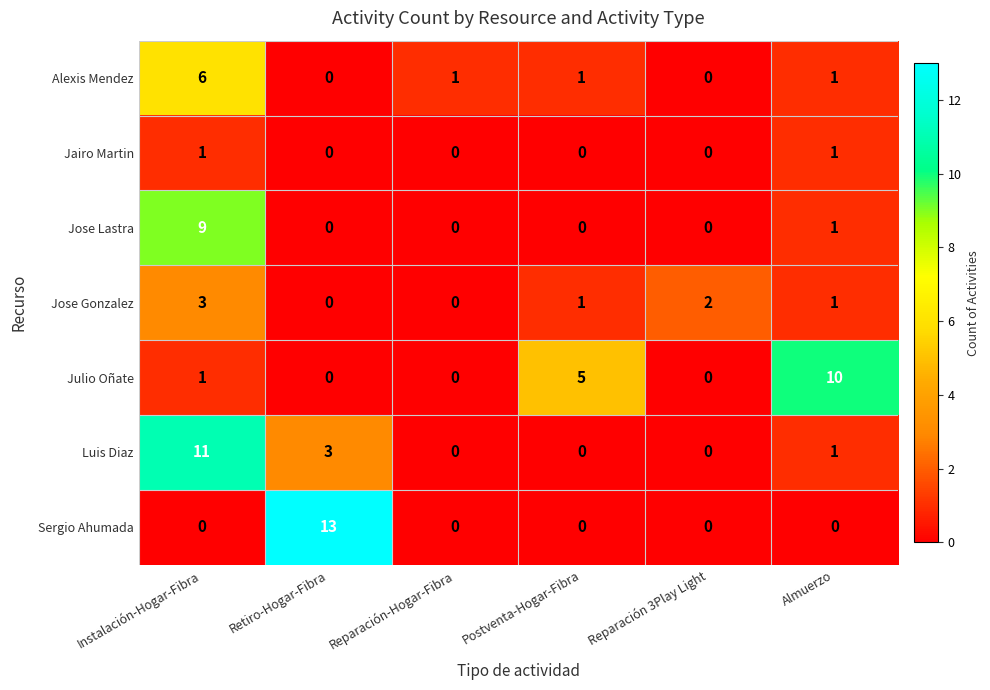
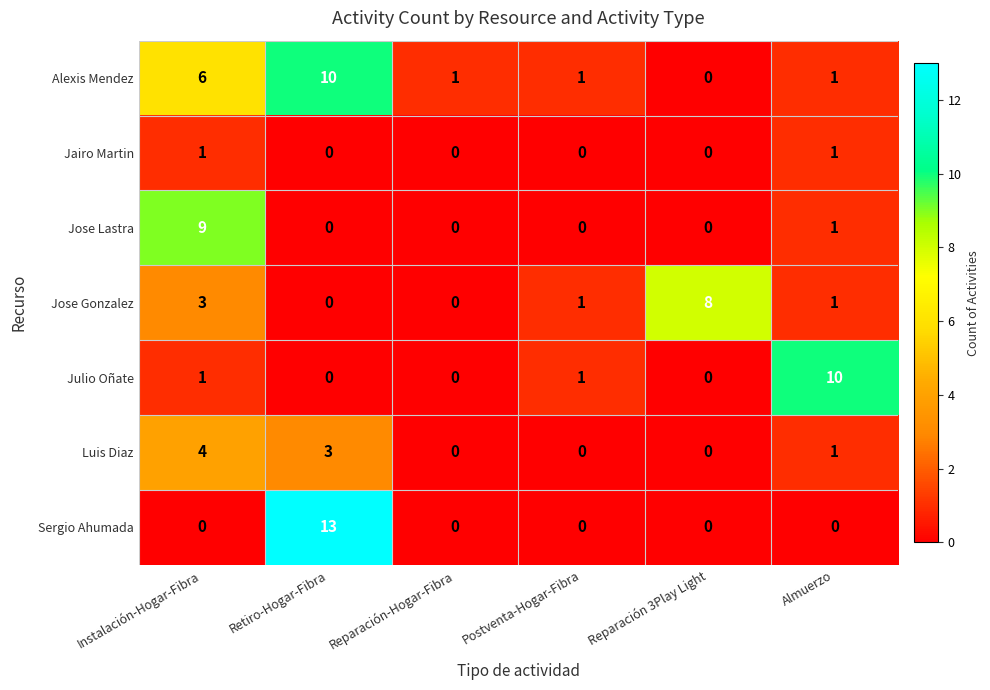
  {
    "Alexis Mendez": {
      "Instalación-Hogar-Fibra": 6,
-     "Retiro-Hogar-Fibra": 0,
+     "Retiro-Hogar-Fibra": 10,
      "Reparación-Hogar-Fibra": 1,
      "Postventa-Hogar-Fibra": 1,
      "Reparación 3Play Light": 0,
      "Almuerzo": 1
    },
    "Jairo Martin": {
      "Instalación-Hogar-Fibra": 1,
      "Retiro-Hogar-Fibra": 0,
      "Reparación-Hogar-Fibra": 0,
      "Postventa-Hogar-Fibra": 0,
      "Reparación 3Play Light": 0,
      "Almuerzo": 1
    },
    "Jose Lastra": {
      "Instalación-Hogar-Fibra": 9,
      "Retiro-Hogar-Fibra": 0,
      "Reparación-Hogar-Fibra": 0,
      "Postventa-Hogar-Fibra": 0,
      "Reparación 3Play Light": 0,
      "Almuerzo": 1
    },
    "Jose Gonzalez": {
      "Instalación-Hogar-Fibra": 3,
      "Retiro-Hogar-Fibra": 0,
      "Reparación-Hogar-Fibra": 0,
      "Postventa-Hogar-Fibra": 1,
-     "Reparación 3Play Light": 2,
+     "Reparación 3Play Light": 8,
      "Almuerzo": 1
    },
    "Julio Oñate": {
      "Instalación-Hogar-Fibra": 1,
      "Retiro-Hogar-Fibra": 0,
      "Reparación-Hogar-Fibra": 0,
-     "Postventa-Hogar-Fibra": 5,
+     "Postventa-Hogar-Fibra": 1,
      "Reparación 3Play Light": 0,
      "Almuerzo": 10
    },
    "Luis Diaz": {
-     "Instalación-Hogar-Fibra": 11,
+     "Instalación-Hogar-Fibra": 4,
      "Retiro-Hogar-Fibra": 3,
      "Reparación-Hogar-Fibra": 0,
      "Postventa-Hogar-Fibra": 0,
      "Reparación 3Play Light": 0,
      "Almuerzo": 1
    },
    "Sergio Ahumada": {
      "Instalación-Hogar-Fibra": 0,
      "Retiro-Hogar-Fibra": 13,
      "Reparación-Hogar-Fibra": 0,
      "Postventa-Hogar-Fibra": 0,
      "Reparación 3Play Light": 0,
      "Almuerzo": 0
    }
  }
